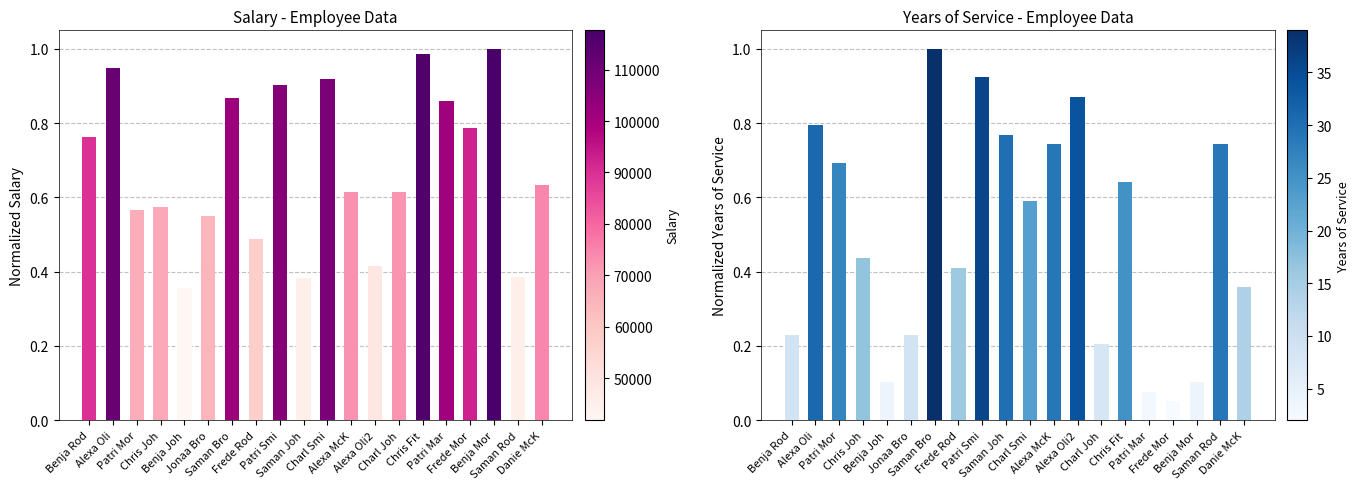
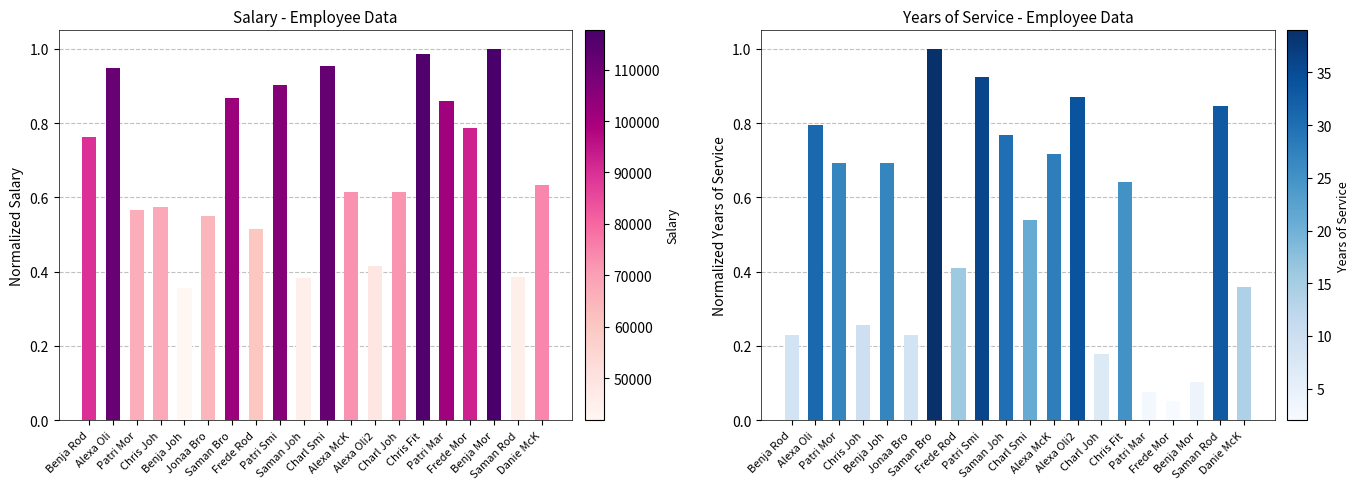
  {
    "Salary - Employee Data": {
      "Benja Rod": 0.76,
      "Alexa Oli": 0.95,
      "Patri Mor": 0.57,
      "Chris Joh": 0.58,
      "Benja Joh": 0.36,
      "Jonaa Bro": 0.55,
      "Saman Bro": 0.87,
-     "Frede Rod": 0.49,
+     "Frede Rod": 0.52,
      "Patri Smi": 0.90,
      "Saman Joh": 0.38,
-     "Charl Smi": 0.92,
+     "Charl Smi": 0.95,
      "Alexa McK": 0.61,
      "Alexa Oli2": 0.41,
      "Charl Joh": 0.61,
      "Chris Fit": 0.99,
      "Patri Mar": 0.86,
      "Frede Mor": 0.79,
      "Benja Mor": 1.00,
      "Saman Rod": 0.39,
      "Danie McK": 0.63
    },
    "Years of Service - Employee Data": {
      "Benja Rod": 0.23,
      "Alexa Oli": 0.79,
      "Patri Mor": 0.69,
-     "Chris Joh": 0.44,
-     "Benja Joh": 0.10,
+     "Chris Joh": 0.26,
+     "Benja Joh": 0.69,
      "Jonaa Bro": 0.23,
      "Saman Bro": 1.00,
      "Frede Rod": 0.41,
      "Patri Smi": 0.92,
      "Saman Joh": 0.77,
-     "Charl Smi": 0.59,
-     "Alexa McK": 0.74,
+     "Charl Smi": 0.54,
+     "Alexa McK": 0.72,
      "Alexa Oli2": 0.87,
-     "Charl Joh": 0.21,
+     "Charl Joh": 0.18,
      "Chris Fit": 0.64,
      "Patri Mar": 0.08,
      "Frede Mor": 0.05,
      "Benja Mor": 0.10,
-     "Saman Rod": 0.74,
+     "Saman Rod": 0.85,
      "Danie McK": 0.36
    }
  }
